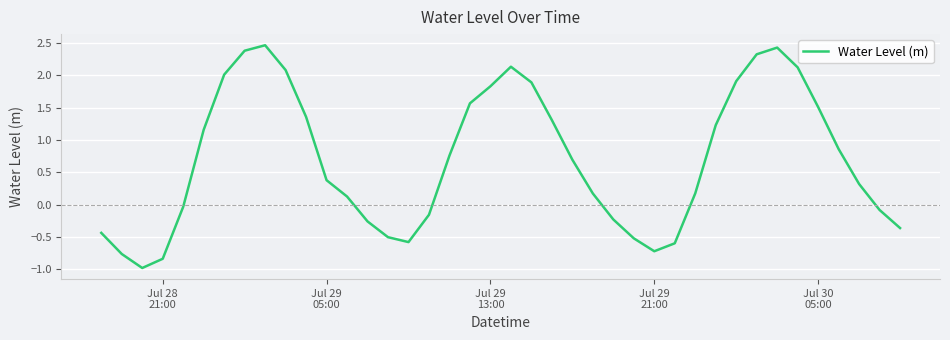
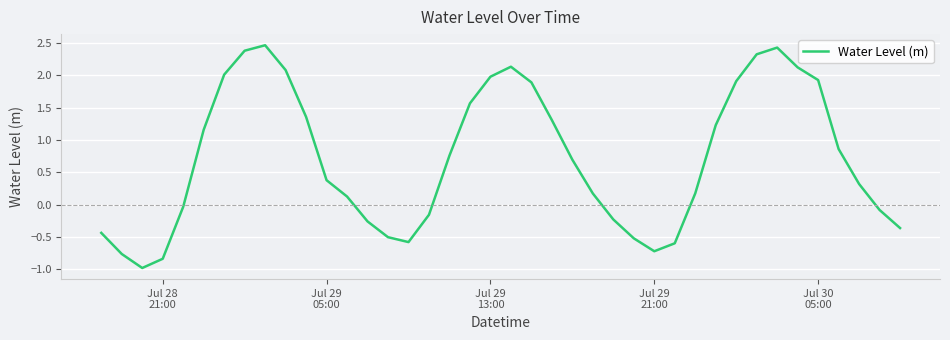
  {
    "Jul 28 21:00": -0.8,
    "Jul 29 05:00": 0.4,
-   "Jul 29 13:00": 1.8,
+   "Jul 29 13:00": 2.0,
    "Jul 29 21:00": -0.7,
-   "Jul 30 05:00": 1.5
+   "Jul 30 05:00": 1.9
  }
